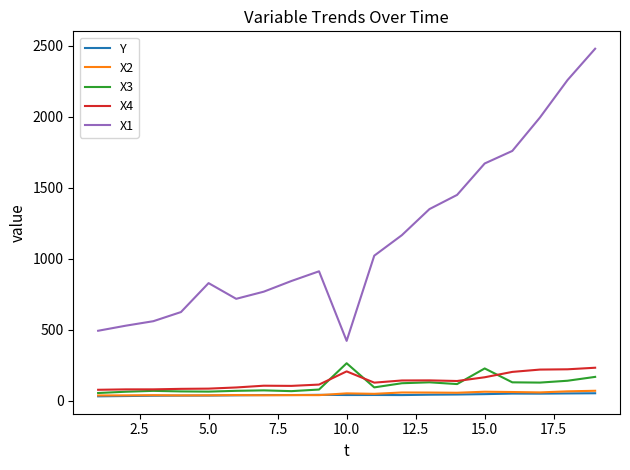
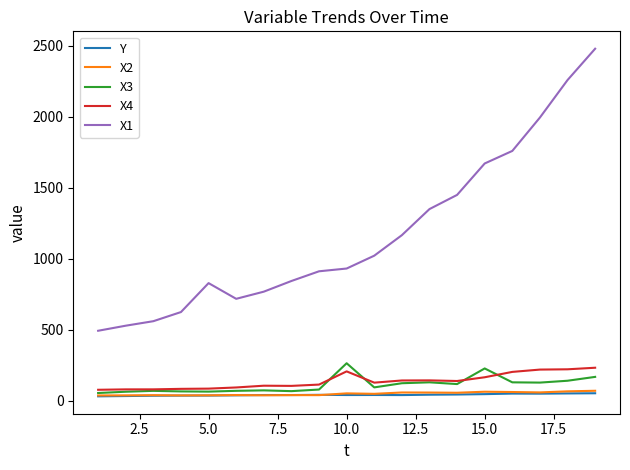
  {
    "X3": {
      "5.0": 60,
      "10.0": 260,
      "15.0": 230
    },
    "X4": {
      "5.0": 90,
      "10.0": 210,
      "15.0": 170
    },
    "X1": {
      "5.0": 830,
-     "10.0": 420,
+     "10.0": 930,
      "15.0": 1670
    }
  }
